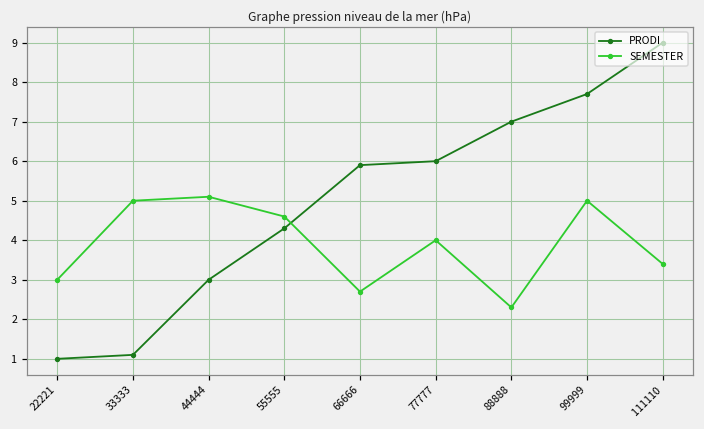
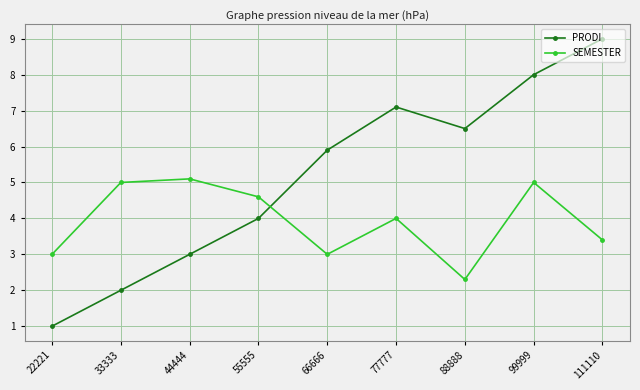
  {
    "PRODI": {
      "22221": 1.0,
-     "33333": 1.1,
+     "33333": 2.0,
      "44444": 3.0,
-     "55555": 4.3,
+     "55555": 4.0,
      "66666": 5.9,
-     "77777": 6.0,
-     "88888": 7.0,
-     "99999": 7.7
+     "77777": 7.1,
+     "88888": 6.5,
+     "99999": 8.0
    },
    "SEMESTER": {
      "22221": 3.0,
      "33333": 5.0,
      "44444": 5.1,
      "55555": 4.6,
-     "66666": 2.7,
+     "66666": 3.0,
      "77777": 4.0,
      "88888": 2.3,
      "99999": 5.0,
      "111110": 3.4
    }
  }
